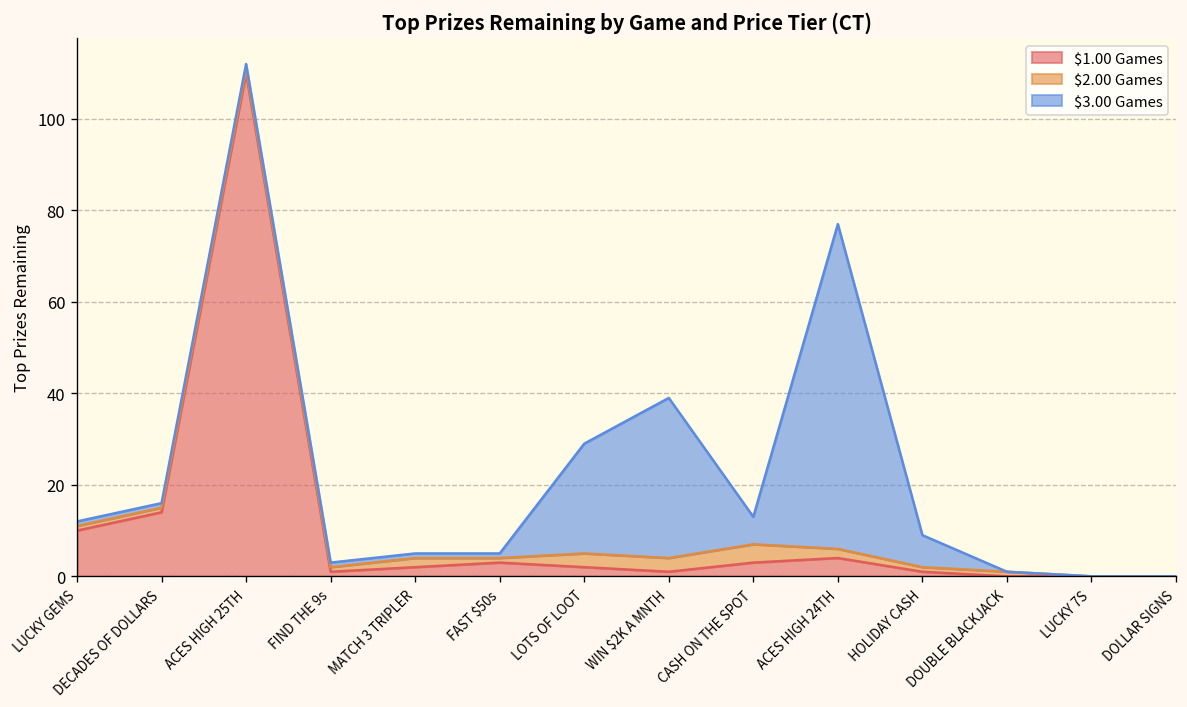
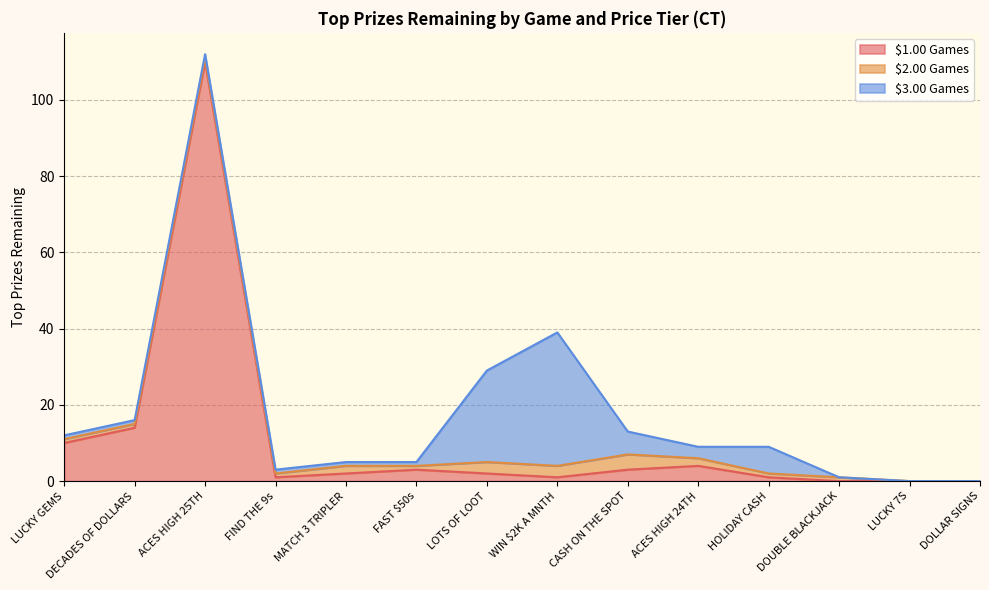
  {
    "$3.00 Games": {
      "LUCKY GEMS": 1,
      "DECADES OF DOLLARS": 1,
      "ACES HIGH 25TH": 1,
      "FIND THE 9s": 1,
      "MATCH 3 TRIPLER": 1,
      "FAST $50s": 1,
      "LOTS OF LOOT": 24,
      "WIN $2K A MNTH": 35,
      "CASH ON THE SPOT": 6,
-     "ACES HIGH 24TH": 71,
+     "ACES HIGH 24TH": 3,
      "HOLIDAY CASH": 7
    }
  }
